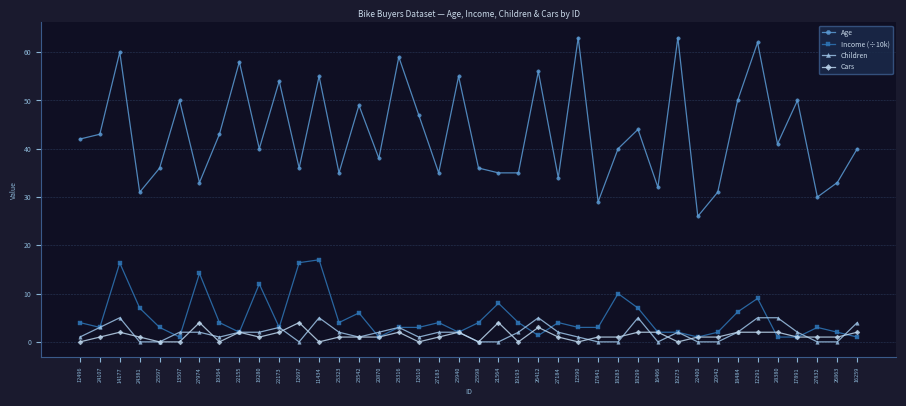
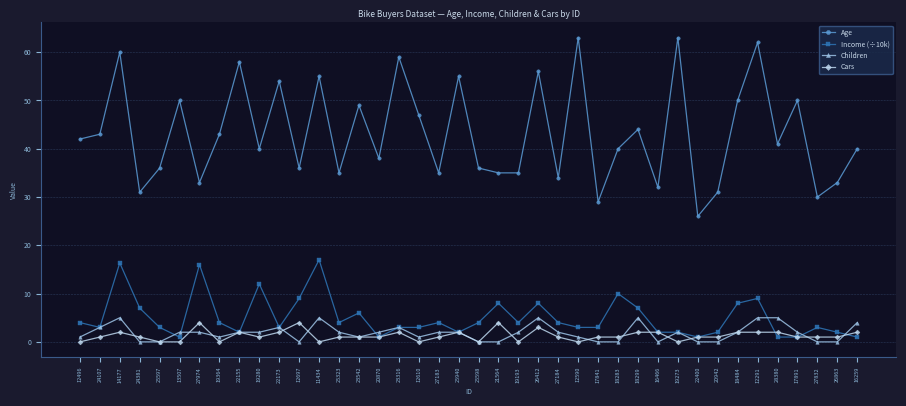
  {
    "Age": {
      "12496": 42,
      "24107": 43,
      "14177": 60,
      "24381": 31,
      "25597": 36,
      "13507": 50,
      "27974": 33,
      "19364": 43,
      "22155": 58,
      "19280": 40,
      "22173": 54,
      "12697": 36,
      "11434": 55,
      "25323": 35,
      "23542": 49,
      "20870": 38,
      "23316": 59,
      "12610": 47,
      "27183": 35,
      "25940": 55,
      "25598": 36,
      "21564": 35,
      "19193": 35,
      "26412": 56,
      "27184": 34,
      "12590": 63,
      "17841": 29,
      "18283": 40,
      "18299": 44,
      "16466": 32,
      "19273": 63,
      "22400": 26,
      "20942": 31,
      "18484": 50,
      "12291": 62,
      "28380": 41,
      "17891": 50,
      "27832": 30,
      "26863": 33,
      "16259": 40
    },
    "Income (÷10k)": {
      "12496": 4,
      "14177": 16,
      "24381": 7,
      "25597": 3,
      "13507": 1,
-     "27974": 14,
+     "27974": 16,
      "19364": 4,
      "19280": 12,
-     "12697": 16,
+     "12697": 9,
      "11434": 17,
      "25323": 4,
      "23542": 6,
      "12610": 3,
      "27183": 4,
      "25598": 4,
      "21564": 8,
      "19193": 4,
-     "26412": 1,
+     "26412": 8,
      "27184": 4,
      "12590": 3,
      "17841": 3,
      "18283": 10,
      "18299": 7,
      "20942": 2,
-     "18484": 6,
+     "18484": 8,
      "12291": 9,
      "28380": 1,
      "27832": 3,
      "26863": 2,
      "16259": 1
    }
  }
